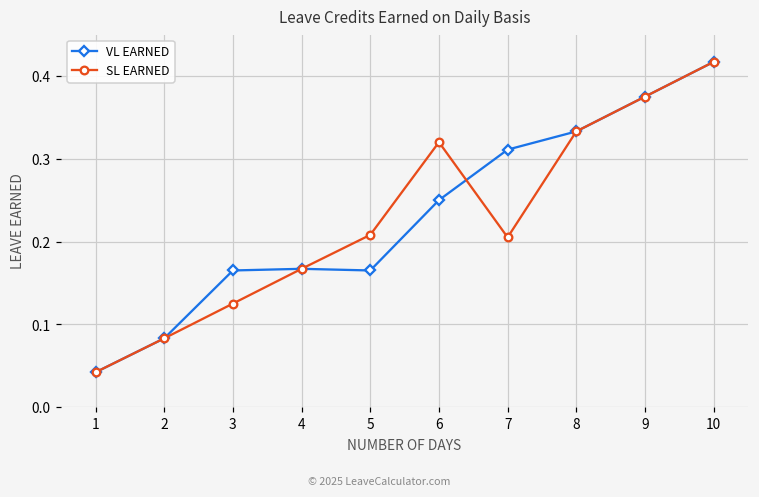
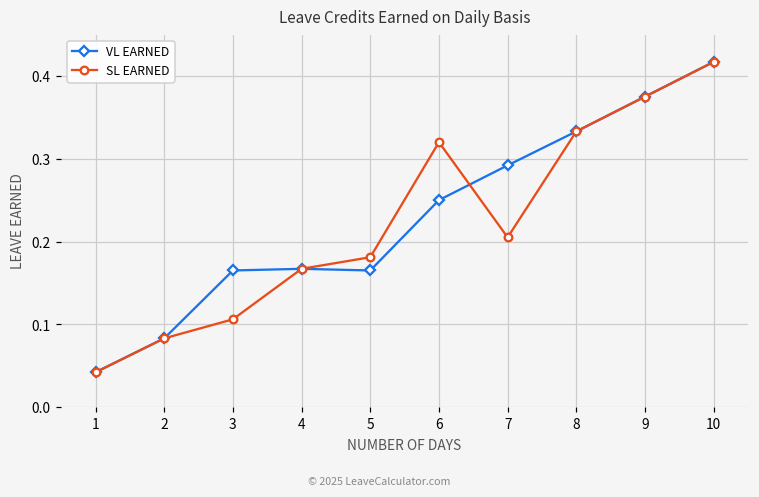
  {
    "VL EARNED": {
      "3": 0.17,
      "5": 0.17,
      "6": 0.25,
-     "7": 0.31
+     "7": 0.29
    },
    "SL EARNED": {
-     "3": 0.13,
-     "5": 0.21,
+     "3": 0.11,
+     "5": 0.18,
      "6": 0.32,
      "7": 0.21
    }
  }
